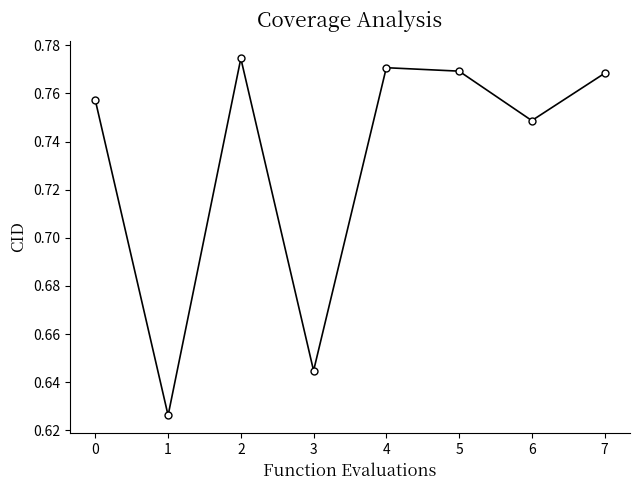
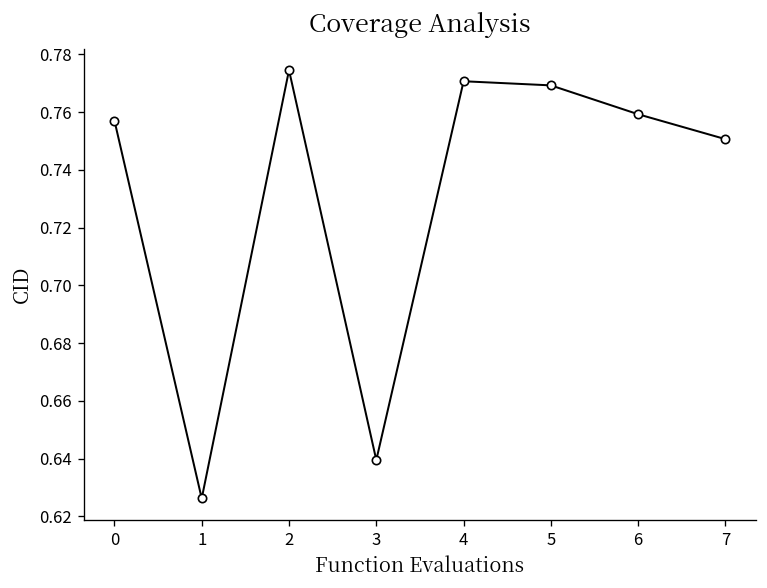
  {
    "0": 0.757,
    "1": 0.626,
    "2": 0.775,
-   "3": 0.645,
+   "3": 0.639,
    "4": 0.771,
    "5": 0.769,
-   "6": 0.749,
-   "7": 0.768
+   "6": 0.759,
+   "7": 0.751
  }
